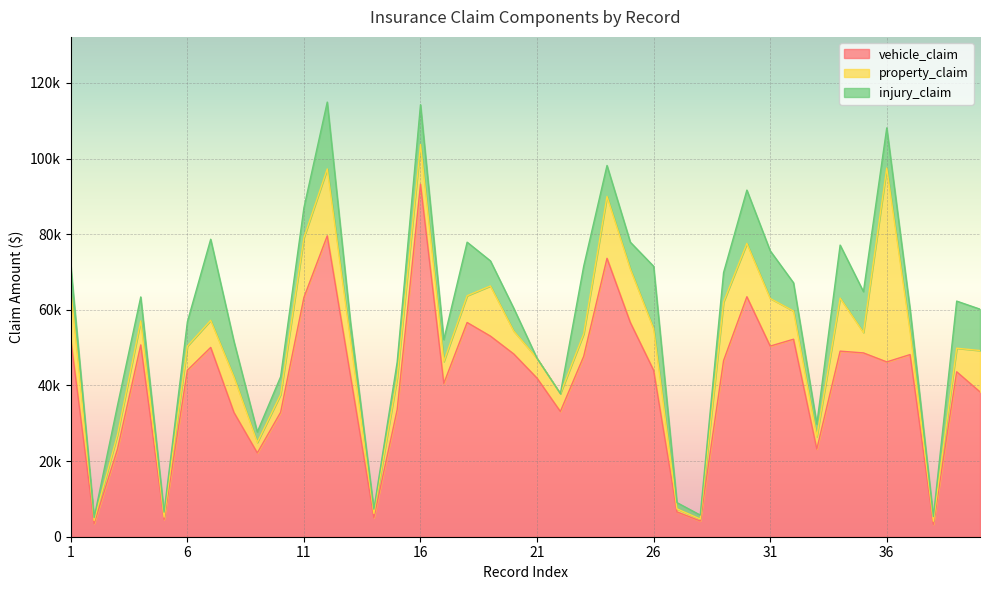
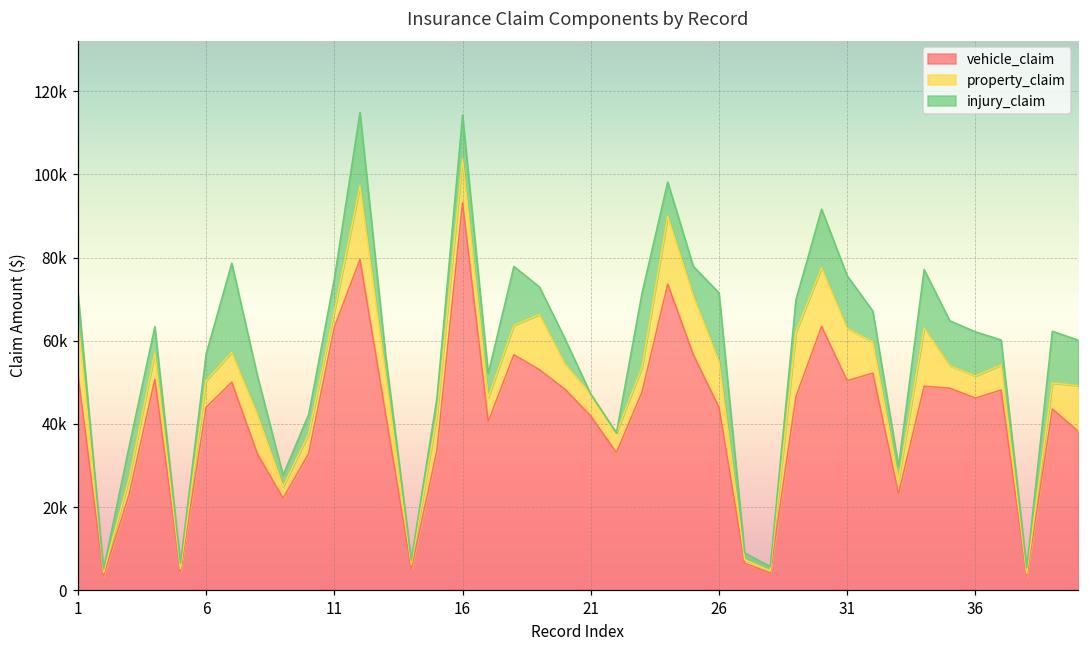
  {
    "vehicle_claim": {
      "1": 52000,
      "6": 44000,
      "11": 63000,
      "16": 93000,
      "21": 42000,
      "26": 44000,
      "31": 50000,
      "36": 46000
    },
    "property_claim": {
      "1": 13000,
      "6": 6000,
-     "11": 16000,
+     "11": 4000,
      "16": 11000,
      "26": 11000,
      "31": 13000,
-     "36": 51000
+     "36": 5000
    },
    "injury_claim": {
      "1": 7000,
      "6": 6000,
      "11": 8000,
      "16": 11000,
      "26": 17000,
      "31": 13000,
      "36": 11000
    }
  }
